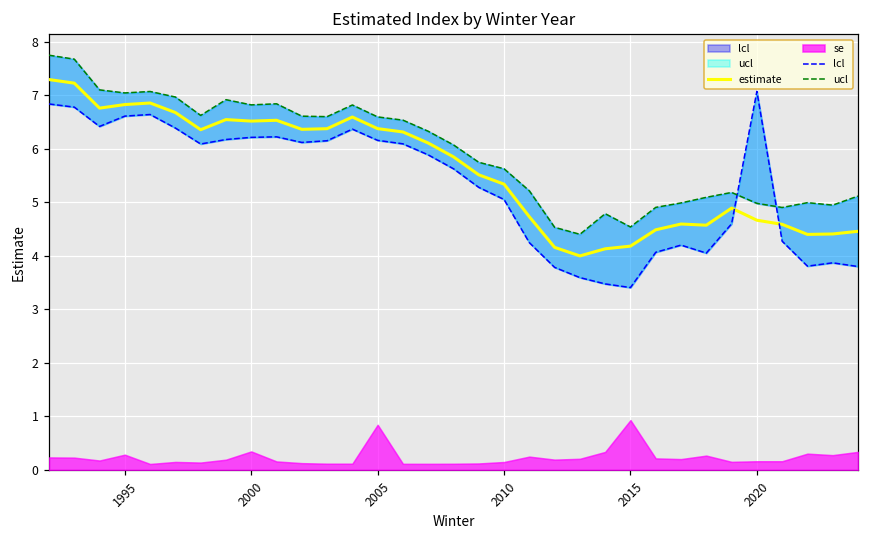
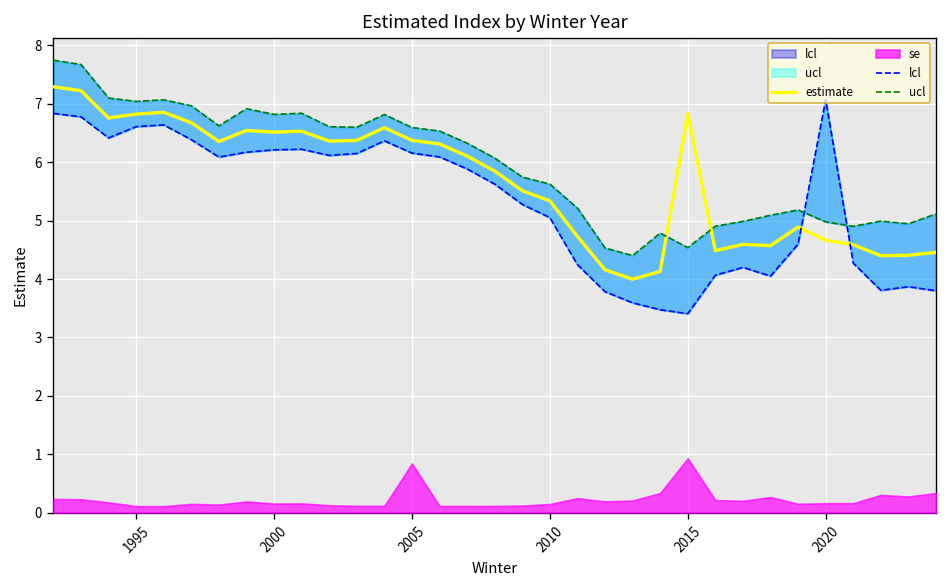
  {
    "estimate": {
      "1995": 6.8,
      "2000": 6.5,
      "2005": 6.4,
      "2010": 5.3,
-     "2015": 4.2,
+     "2015": 6.8,
      "2020": 4.7
    },
    "lcl": {
      "1995": 6.6,
      "2000": 6.2,
      "2005": 6.2,
      "2010": 5.1,
      "2015": 3.4
    },
    "se": {
-     "1995": 0.3,
-     "2000": 0.3,
+     "1995": 0.1,
+     "2000": 0.2,
      "2005": 0.8,
      "2010": 0.1,
      "2015": 0.9,
      "2020": 0.2
    }
  }
